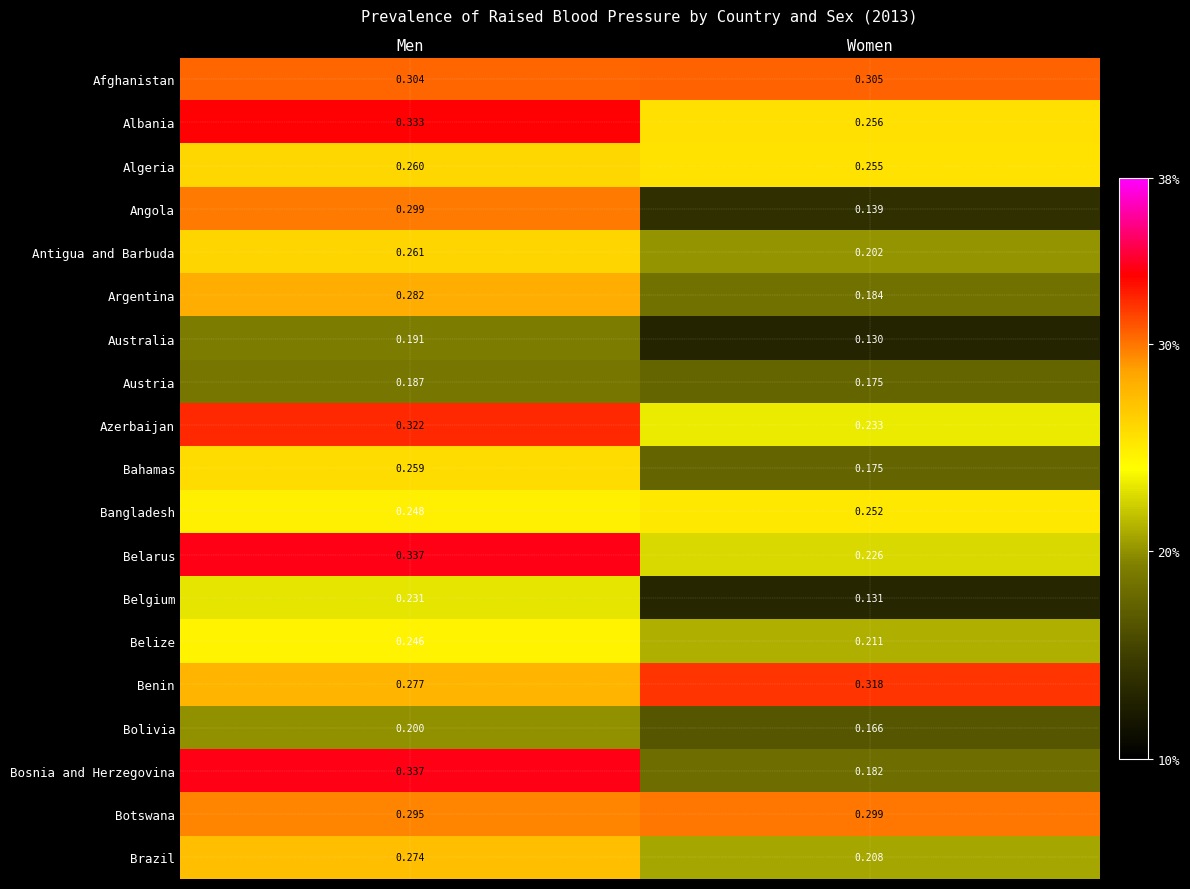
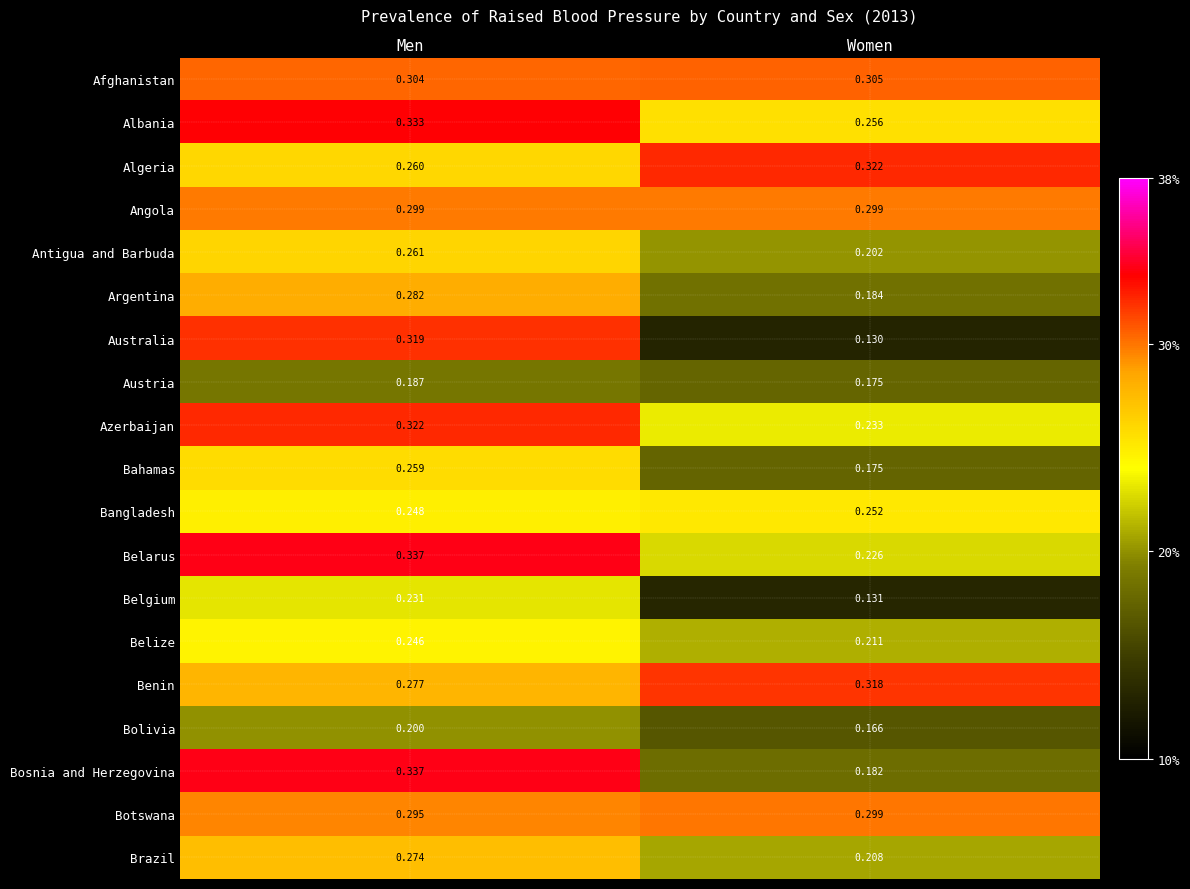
  {
    "Afghanistan": {
      "Men": 0.304,
      "Women": 0.305
    },
    "Albania": {
      "Men": 0.333,
      "Women": 0.256
    },
    "Algeria": {
      "Men": 0.260,
-     "Women": 0.255
+     "Women": 0.322
    },
    "Angola": {
      "Men": 0.299,
-     "Women": 0.139
+     "Women": 0.299
    },
    "Antigua and Barbuda": {
      "Men": 0.261,
      "Women": 0.202
    },
    "Argentina": {
      "Men": 0.282,
      "Women": 0.184
    },
    "Australia": {
-     "Men": 0.191,
+     "Men": 0.319,
      "Women": 0.130
    },
    "Austria": {
      "Men": 0.187,
      "Women": 0.175
    },
    "Azerbaijan": {
      "Men": 0.322,
      "Women": 0.233
    },
    "Bahamas": {
      "Men": 0.259,
      "Women": 0.175
    },
    "Bangladesh": {
      "Men": 0.248,
      "Women": 0.252
    },
    "Belarus": {
      "Men": 0.337,
      "Women": 0.226
    },
    "Belgium": {
      "Men": 0.231,
      "Women": 0.131
    },
    "Belize": {
      "Men": 0.246,
      "Women": 0.211
    },
    "Benin": {
      "Men": 0.277,
      "Women": 0.318
    },
    "Bolivia": {
      "Men": 0.200,
      "Women": 0.166
    },
    "Bosnia and Herzegovina": {
      "Men": 0.337,
      "Women": 0.182
    },
    "Botswana": {
      "Men": 0.295,
      "Women": 0.299
    },
    "Brazil": {
      "Men": 0.274,
      "Women": 0.208
    }
  }
